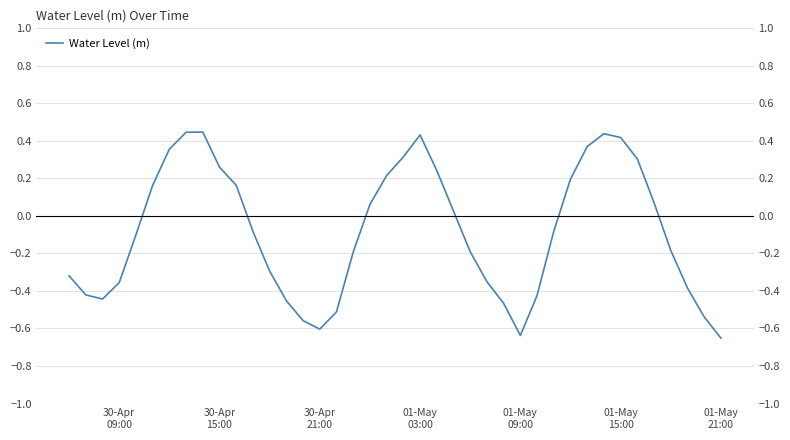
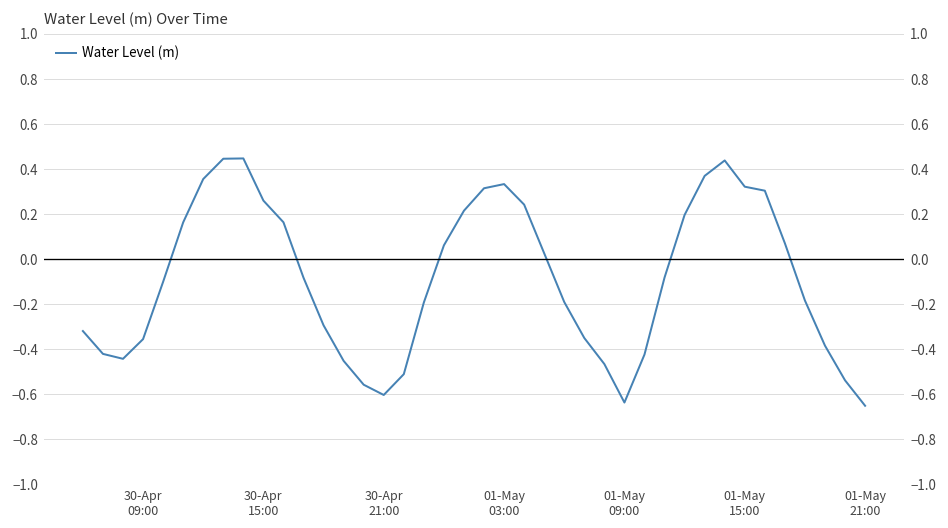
  {
    "30-Apr 09:00": -0.36,
    "30-Apr 15:00": 0.26,
    "30-Apr 21:00": -0.60,
-   "01-May 03:00": 0.43,
+   "01-May 03:00": 0.33,
    "01-May 09:00": -0.64,
-   "01-May 15:00": 0.42,
+   "01-May 15:00": 0.32,
    "01-May 21:00": -0.65
  }
